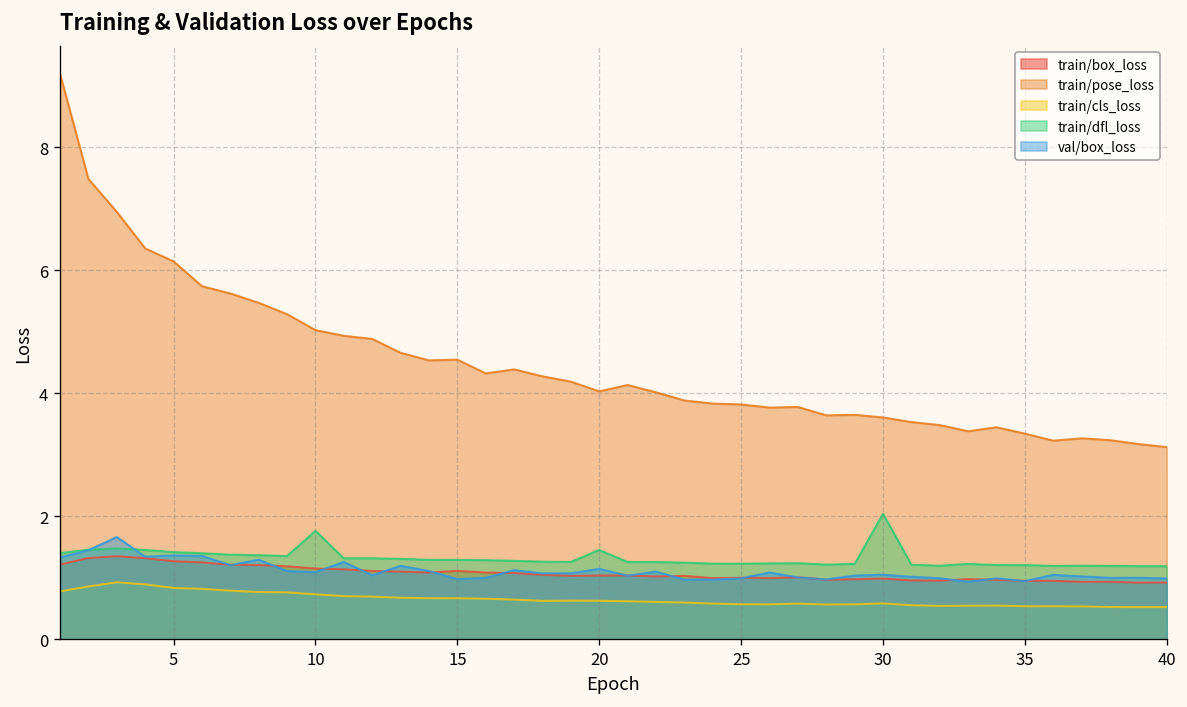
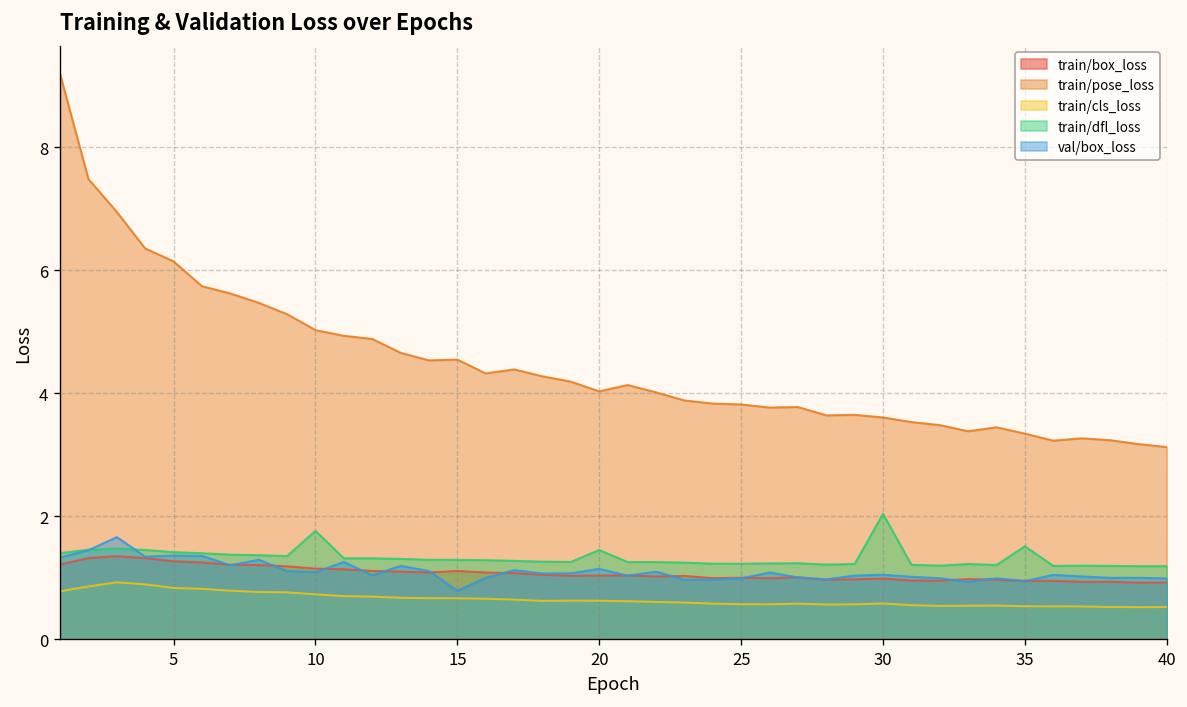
  {
    "train/dfl_loss": {
      "5": 1.4,
      "10": 1.8,
      "15": 1.3,
      "20": 1.5,
      "25": 1.2,
      "30": 2.0,
-     "35": 1.2,
+     "35": 1.5,
      "40": 1.2
    },
    "val/box_loss": {
      "5": 1.4,
      "10": 1.1,
-     "15": 1.0,
+     "15": 0.8,
      "20": 1.1,
      "30": 1.1,
      "40": 1.0
    }
  }
